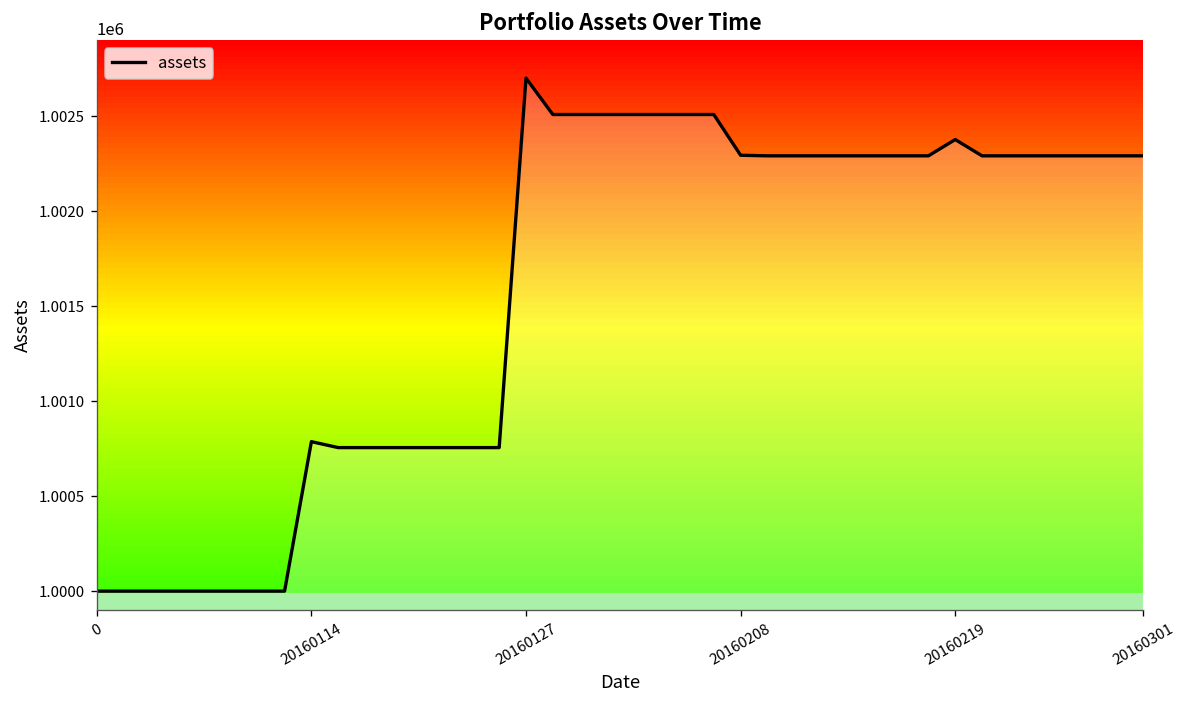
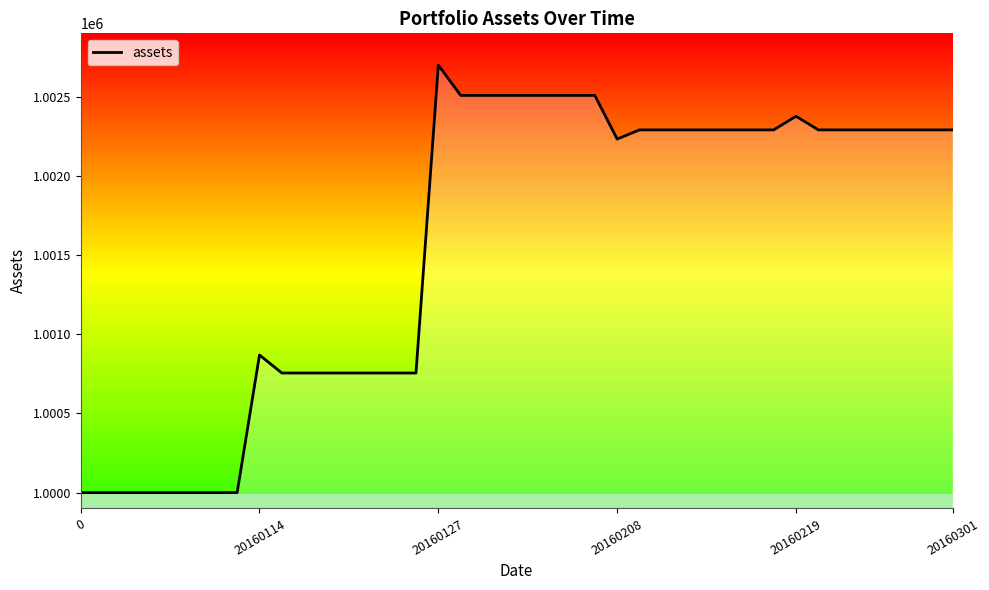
  {
    "assets": {
-     "20160114": 1000790,
+     "20160114": 1000870,
      "20160127": 1002700,
-     "20160208": 1002290,
+     "20160208": 1002230,
      "20160219": 1002380
    }
  }
